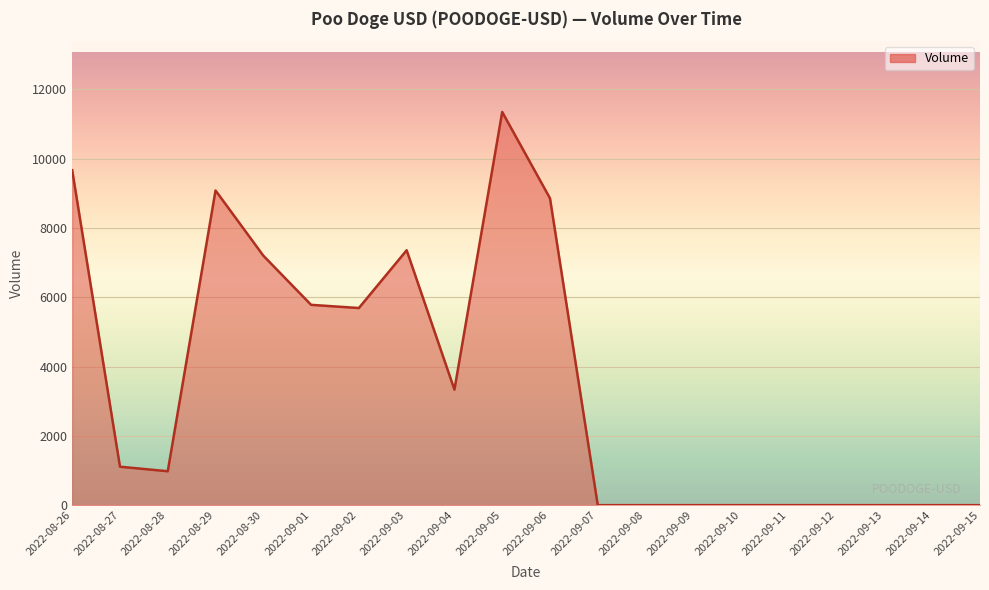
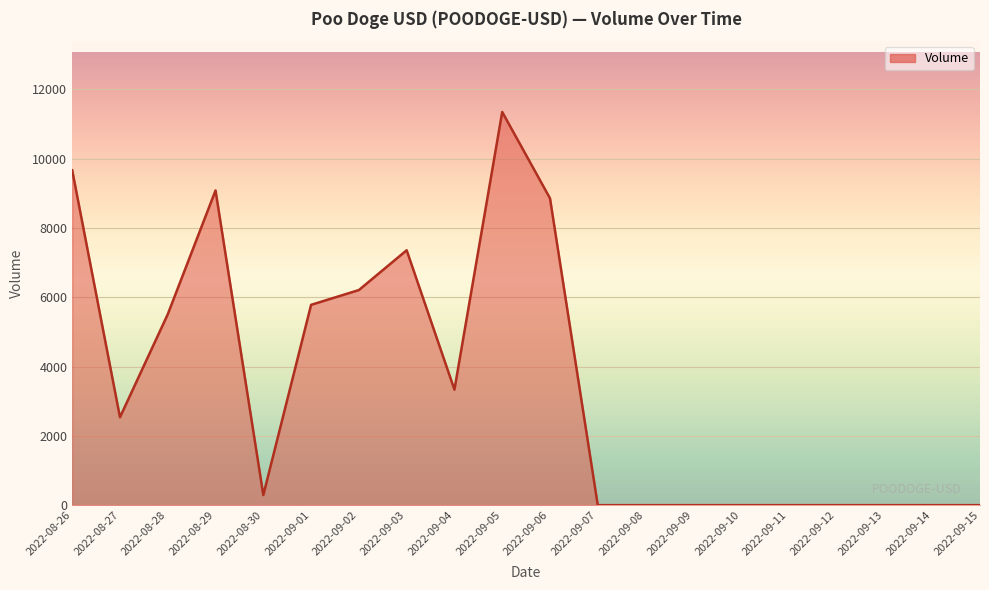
  {
    "2022-08-26": 9700,
-   "2022-08-27": 1100,
-   "2022-08-28": 1000,
+   "2022-08-27": 2500,
+   "2022-08-28": 5500,
    "2022-08-29": 9100,
-   "2022-08-30": 7200,
+   "2022-08-30": 300,
    "2022-09-01": 5800,
-   "2022-09-02": 5700,
+   "2022-09-02": 6200,
    "2022-09-03": 7400,
    "2022-09-04": 3300,
    "2022-09-05": 11400,
    "2022-09-06": 8900,
    "2022-09-07": 0,
    "2022-09-08": 0,
    "2022-09-09": 0,
    "2022-09-10": 0,
    "2022-09-11": 0,
    "2022-09-12": 0,
    "2022-09-13": 0,
    "2022-09-14": 0,
    "2022-09-15": 0
  }
